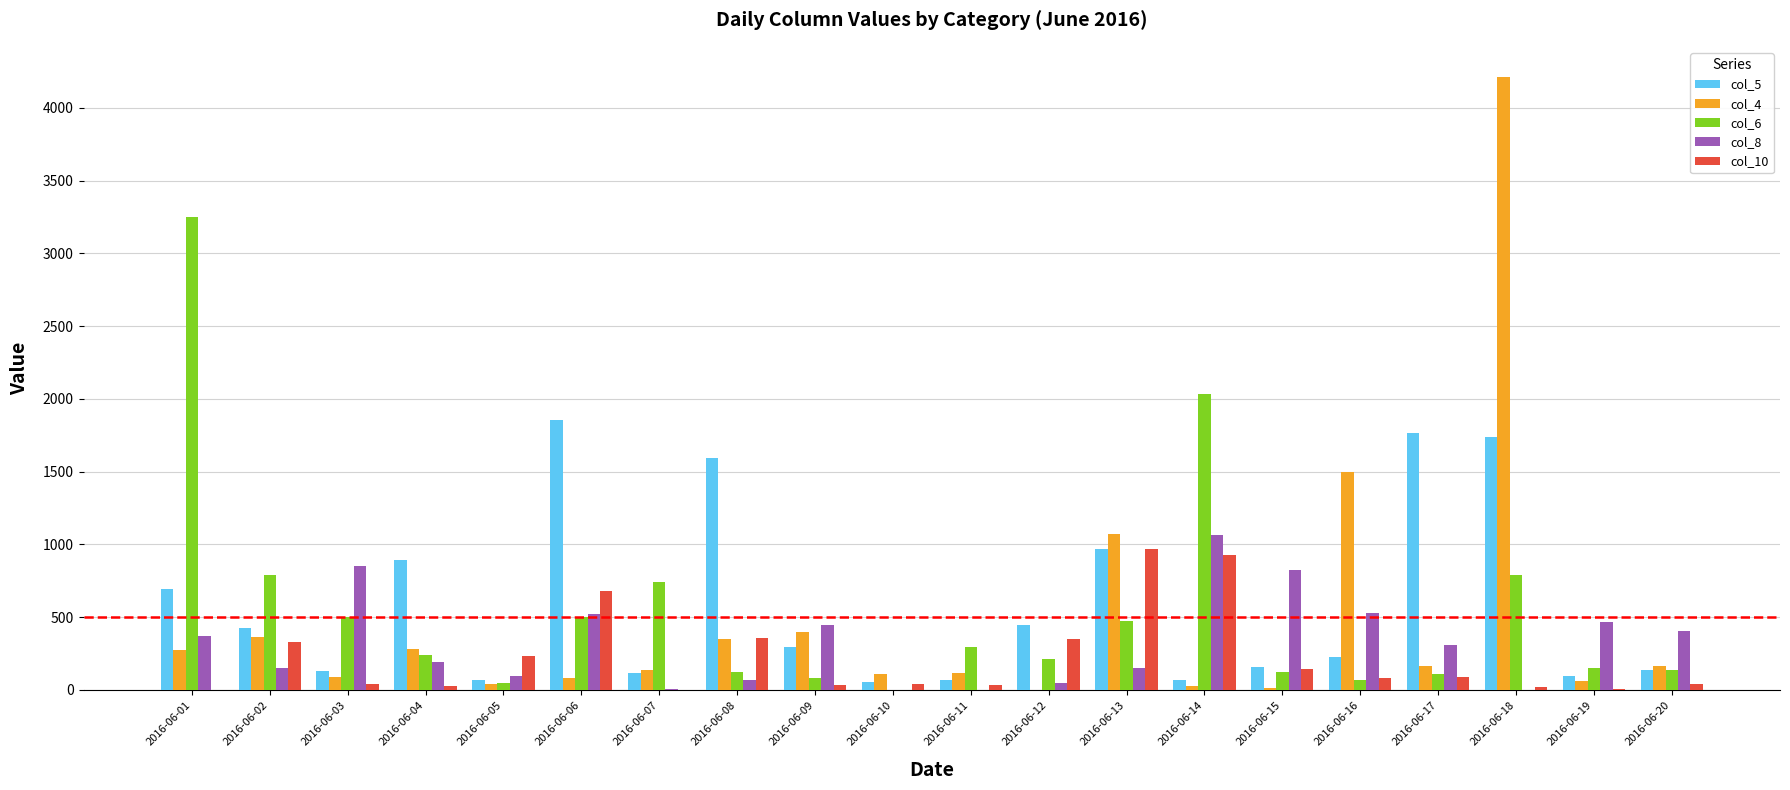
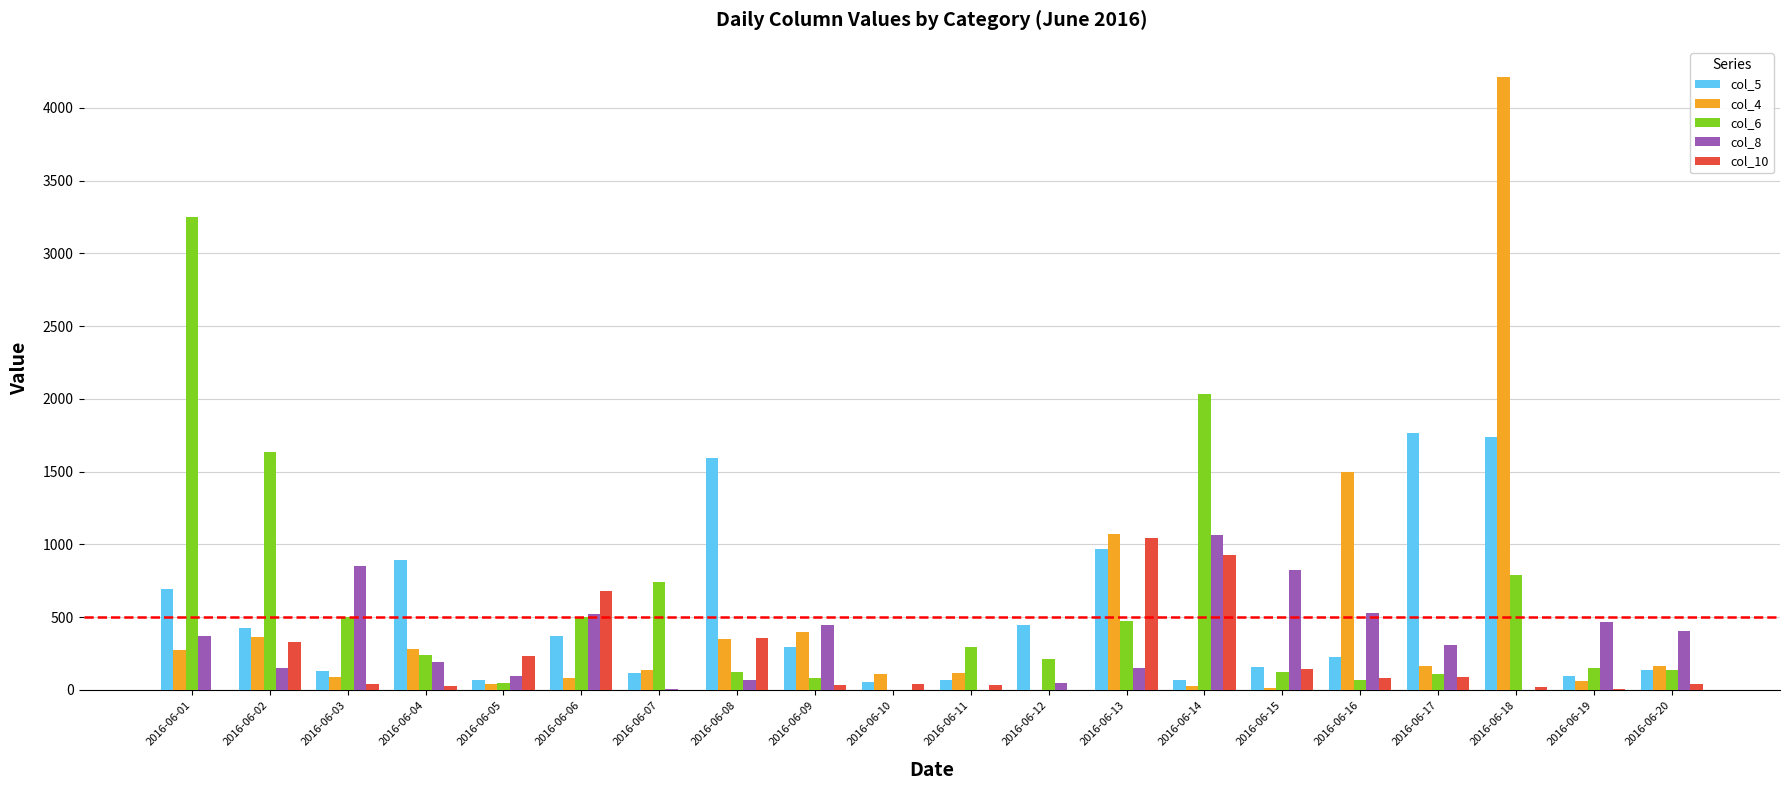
  {
    "col_5": {
      "2016-06-01": 690,
      "2016-06-02": 420,
      "2016-06-03": 130,
      "2016-06-04": 890,
      "2016-06-05": 70,
-     "2016-06-06": 1860,
+     "2016-06-06": 370,
      "2016-06-07": 120,
      "2016-06-08": 1590,
      "2016-06-09": 300,
      "2016-06-10": 60,
      "2016-06-11": 70,
      "2016-06-12": 450,
      "2016-06-13": 970,
      "2016-06-14": 70,
      "2016-06-15": 150,
      "2016-06-16": 230,
      "2016-06-17": 1770,
      "2016-06-18": 1740,
      "2016-06-19": 90,
      "2016-06-20": 140
    },
    "col_4": {
      "2016-06-01": 270,
      "2016-06-02": 370,
      "2016-06-03": 90,
      "2016-06-04": 280,
      "2016-06-05": 40,
      "2016-06-06": 80,
      "2016-06-07": 130,
      "2016-06-08": 350,
      "2016-06-09": 400,
      "2016-06-10": 110,
      "2016-06-11": 120,
      "2016-06-12": 0,
      "2016-06-13": 1070,
      "2016-06-14": 30,
      "2016-06-16": 1500,
      "2016-06-17": 170,
      "2016-06-18": 4210,
      "2016-06-19": 60,
      "2016-06-20": 160
    },
    "col_6": {
      "2016-06-01": 3250,
-     "2016-06-02": 790,
+     "2016-06-02": 1640,
      "2016-06-03": 500,
      "2016-06-04": 240,
      "2016-06-05": 50,
      "2016-06-06": 500,
      "2016-06-07": 740,
      "2016-06-08": 130,
      "2016-06-09": 80,
      "2016-06-10": 0,
      "2016-06-11": 300,
      "2016-06-12": 210,
      "2016-06-13": 470,
      "2016-06-14": 2040,
      "2016-06-15": 120,
      "2016-06-16": 70,
      "2016-06-17": 110,
      "2016-06-18": 790,
      "2016-06-19": 150,
      "2016-06-20": 140
    },
    "col_8": {
      "2016-06-01": 370,
      "2016-06-02": 150,
      "2016-06-03": 850,
      "2016-06-04": 190,
      "2016-06-05": 90,
      "2016-06-06": 520,
      "2016-06-08": 70,
      "2016-06-09": 450,
      "2016-06-10": 0,
      "2016-06-11": 0,
      "2016-06-12": 50,
      "2016-06-13": 150,
      "2016-06-14": 1060,
      "2016-06-15": 820,
      "2016-06-16": 530,
      "2016-06-17": 310,
      "2016-06-18": 0,
      "2016-06-19": 460,
      "2016-06-20": 400
    },
    "col_10": {
      "2016-06-01": 0,
      "2016-06-02": 330,
      "2016-06-03": 40,
      "2016-06-04": 30,
      "2016-06-05": 240,
      "2016-06-06": 680,
      "2016-06-07": 0,
      "2016-06-08": 360,
      "2016-06-09": 40,
      "2016-06-10": 40,
      "2016-06-11": 40,
-     "2016-06-12": 350,
-     "2016-06-13": 970,
+     "2016-06-12": 0,
+     "2016-06-13": 1040,
      "2016-06-14": 930,
      "2016-06-15": 140,
      "2016-06-16": 80,
      "2016-06-17": 90,
      "2016-06-18": 20,
      "2016-06-20": 40
    }
  }
